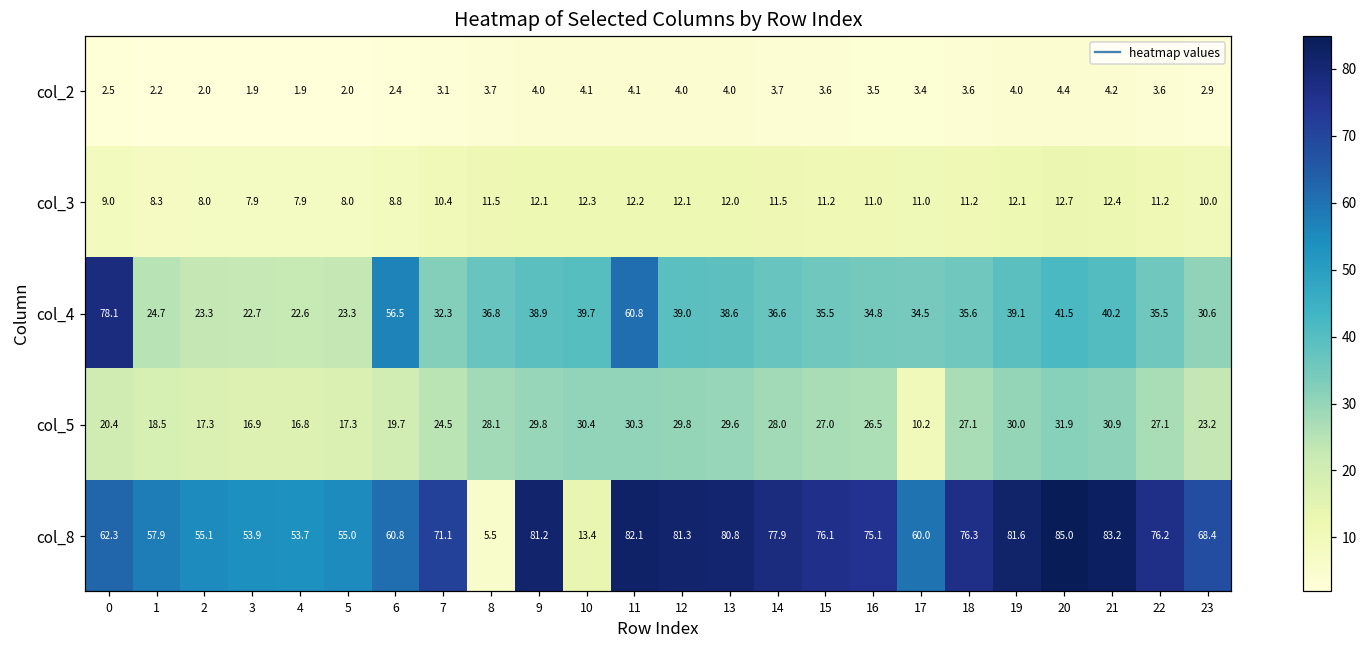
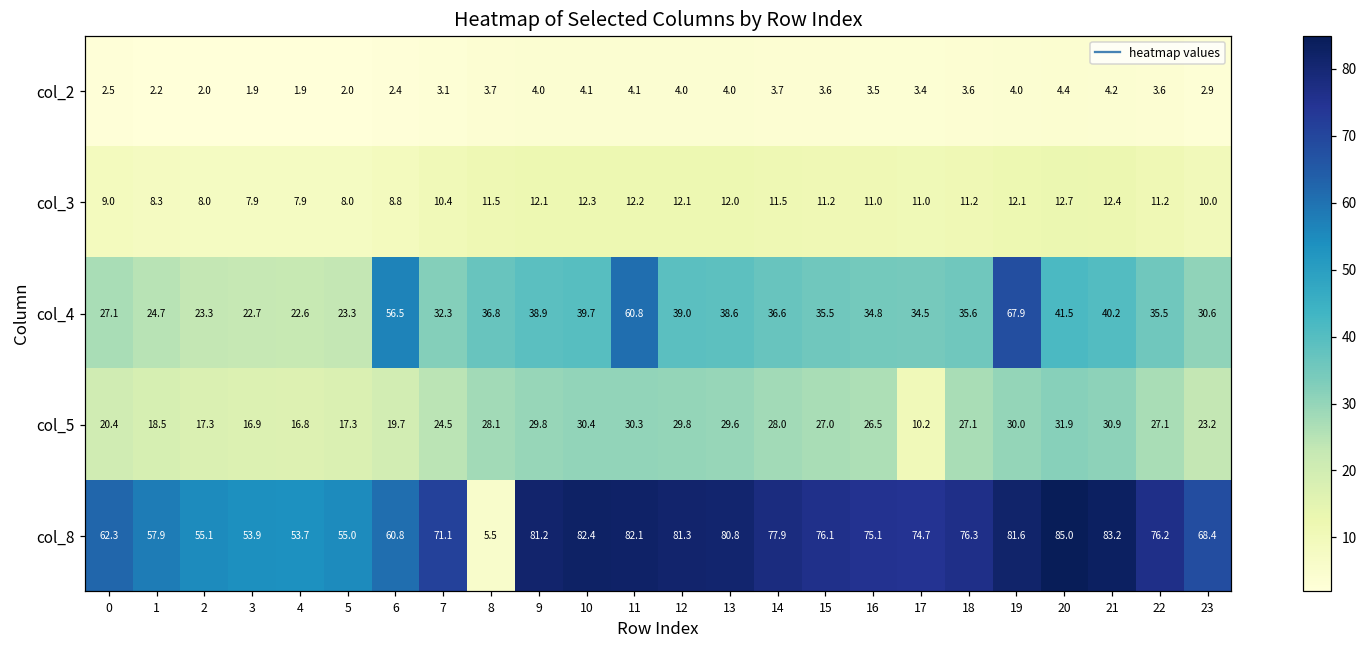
  {
    "col_2": {
      "0": 2.5,
      "1": 2.2,
      "2": 2.0,
      "3": 1.9,
      "4": 1.9,
      "5": 2.0,
      "6": 2.4,
      "7": 3.1,
      "8": 3.7,
      "9": 4.0,
      "10": 4.1,
      "11": 4.1,
      "12": 4.0,
      "13": 4.0,
      "14": 3.7,
      "15": 3.6,
      "16": 3.5,
      "17": 3.4,
      "18": 3.6,
      "19": 4.0,
      "20": 4.4,
      "21": 4.2,
      "22": 3.6,
      "23": 2.9
    },
    "col_3": {
      "0": 9.0,
      "1": 8.3,
      "2": 8.0,
      "3": 7.9,
      "4": 7.9,
      "5": 8.0,
      "6": 8.8,
      "7": 10.4,
      "8": 11.5,
      "9": 12.1,
      "10": 12.3,
      "11": 12.2,
      "12": 12.1,
      "13": 12.0,
      "14": 11.5,
      "15": 11.2,
      "16": 11.0,
      "17": 11.0,
      "18": 11.2,
      "19": 12.1,
      "20": 12.7,
      "21": 12.4,
      "22": 11.2,
      "23": 10.0
    },
    "col_4": {
-     "0": 78.1,
+     "0": 27.1,
      "1": 24.7,
      "2": 23.3,
      "3": 22.7,
      "4": 22.6,
      "5": 23.3,
      "6": 56.5,
      "7": 32.3,
      "8": 36.8,
      "9": 38.9,
      "10": 39.7,
      "11": 60.8,
      "12": 39.0,
      "13": 38.6,
      "14": 36.6,
      "15": 35.5,
      "16": 34.8,
      "17": 34.5,
      "18": 35.6,
-     "19": 39.1,
+     "19": 67.9,
      "20": 41.5,
      "21": 40.2,
      "22": 35.5,
      "23": 30.6
    },
    "col_5": {
      "0": 20.4,
      "1": 18.5,
      "2": 17.3,
      "3": 16.9,
      "4": 16.8,
      "5": 17.3,
      "6": 19.7,
      "7": 24.5,
      "8": 28.1,
      "9": 29.8,
      "10": 30.4,
      "11": 30.3,
      "12": 29.8,
      "13": 29.6,
      "14": 28.0,
      "15": 27.0,
      "16": 26.5,
      "17": 10.2,
      "18": 27.1,
      "19": 30.0,
      "20": 31.9,
      "21": 30.9,
      "22": 27.1,
      "23": 23.2
    },
    "col_8": {
      "0": 62.3,
      "1": 57.9,
      "2": 55.1,
      "3": 53.9,
      "4": 53.7,
      "5": 55.0,
      "6": 60.8,
      "7": 71.1,
      "8": 5.5,
      "9": 81.2,
-     "10": 13.4,
+     "10": 82.4,
      "11": 82.1,
      "12": 81.3,
      "13": 80.8,
      "14": 77.9,
      "15": 76.1,
      "16": 75.1,
-     "17": 60.0,
+     "17": 74.7,
      "18": 76.3,
      "19": 81.6,
      "20": 85.0,
      "21": 83.2,
      "22": 76.2,
      "23": 68.4
    }
  }
